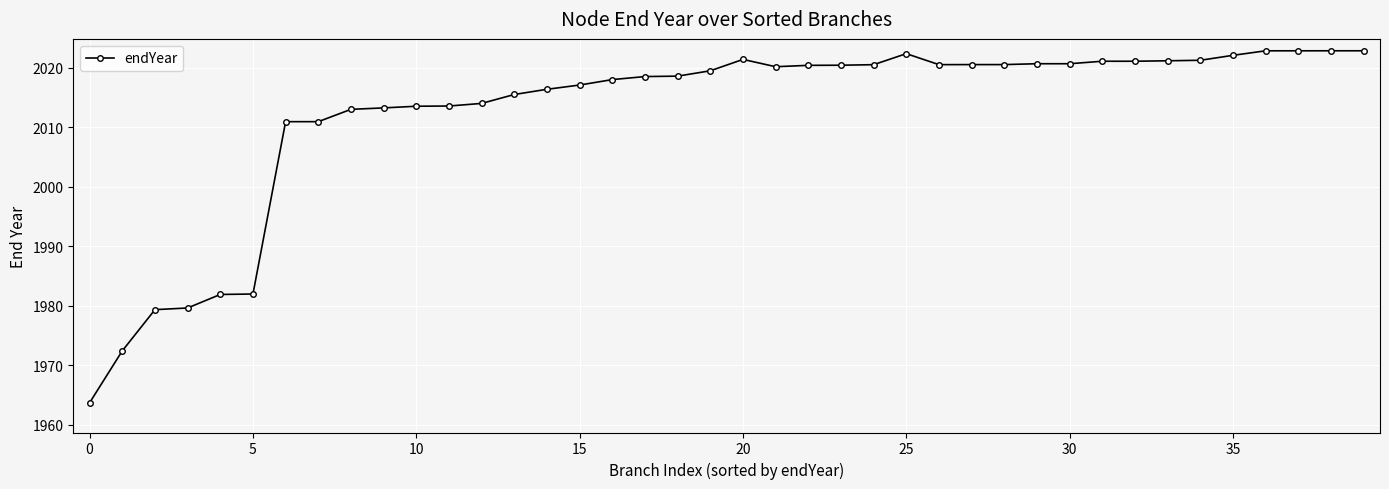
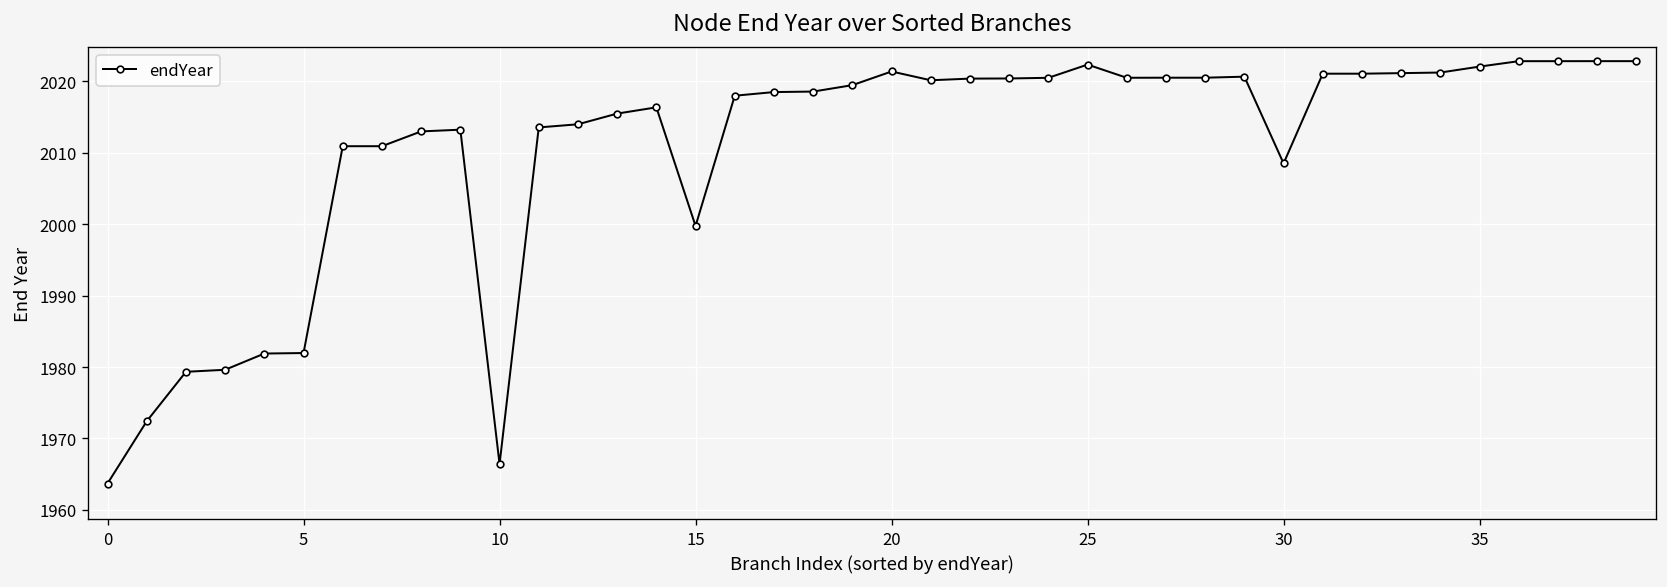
  {
    "0": 1964,
    "5": 1982,
-   "10": 2014,
-   "15": 2017,
+   "10": 1966,
+   "15": 2000,
    "20": 2021,
    "25": 2022,
-   "30": 2021,
+   "30": 2009,
    "35": 2022
  }
